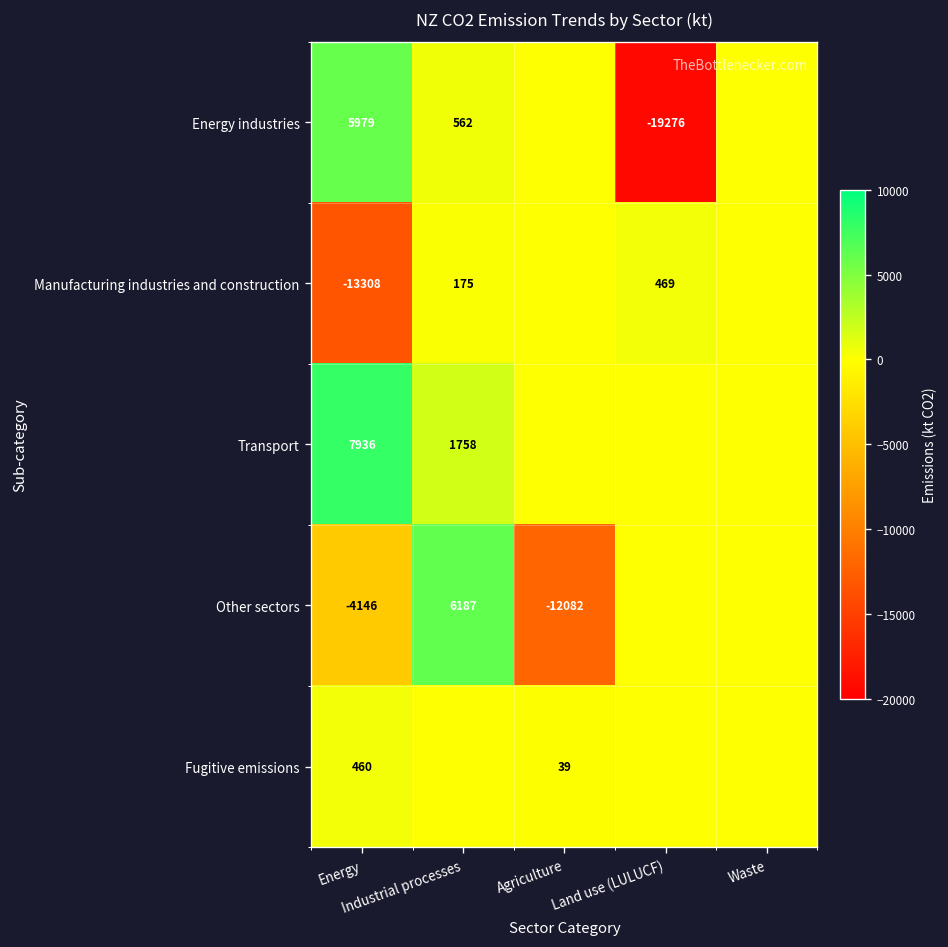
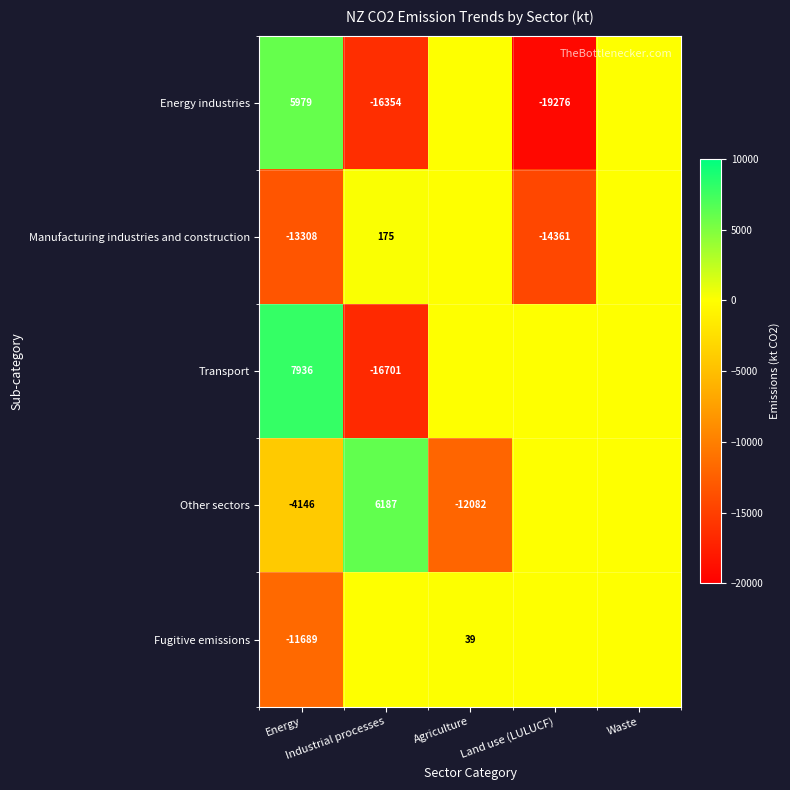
  {
    "Energy industries": {
      "Energy": 5979,
-     "Industrial processes": 562,
+     "Industrial processes": -16354,
      "Land use (LULUCF)": -19276
    },
    "Manufacturing industries and construction": {
      "Energy": -13308,
      "Industrial processes": 175,
-     "Land use (LULUCF)": 469
+     "Land use (LULUCF)": -14361
    },
    "Transport": {
      "Energy": 7936,
-     "Industrial processes": 1758
+     "Industrial processes": -16701
    },
    "Other sectors": {
      "Energy": -4146,
      "Industrial processes": 6187,
      "Agriculture": -12082
    },
    "Fugitive emissions": {
-     "Energy": 460,
+     "Energy": -11689,
      "Agriculture": 39
    }
  }
